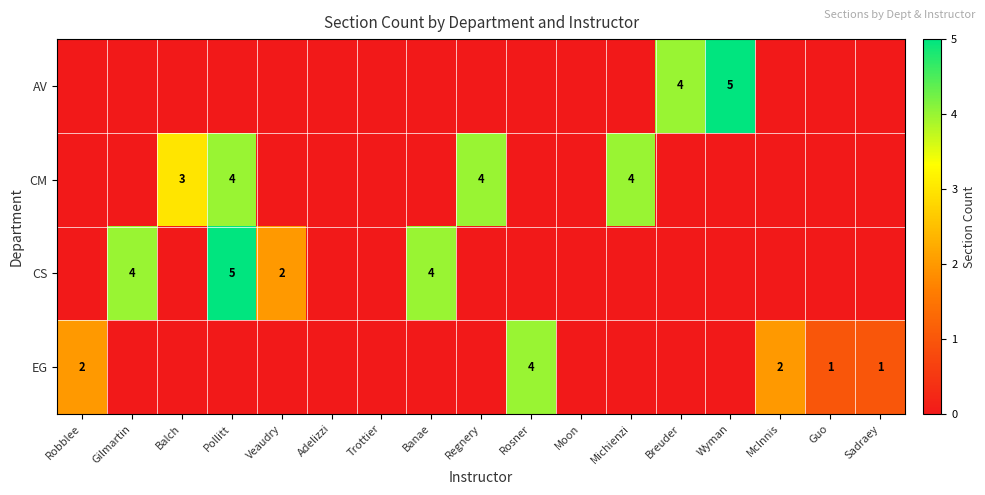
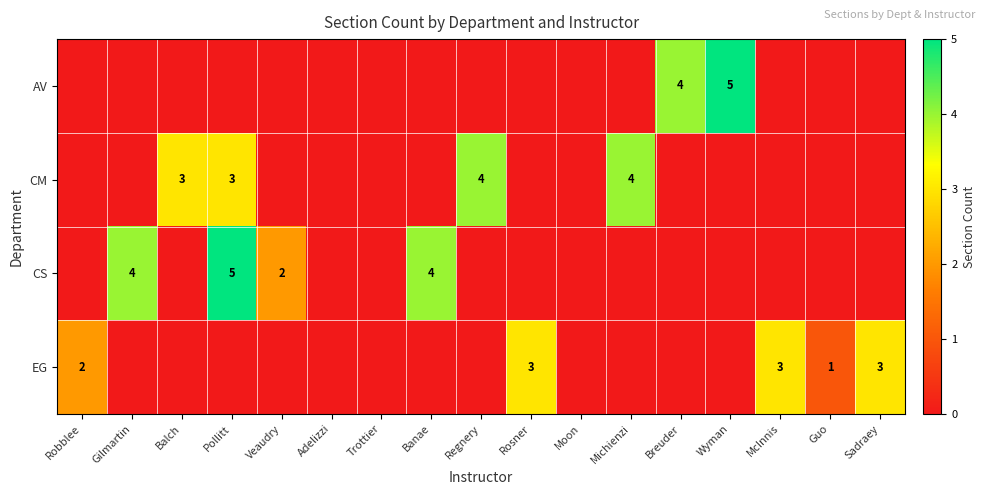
  {
    "AV": {
      "Breuder": 4,
      "Wyman": 5
    },
    "CM": {
      "Balch": 3,
-     "Pollitt": 4,
+     "Pollitt": 3,
      "Regnery": 4,
      "Michienzi": 4
    },
    "CS": {
      "Gilmartin": 4,
      "Pollitt": 5,
      "Veaudry": 2,
      "Banae": 4
    },
    "EG": {
      "Robblee": 2,
-     "Rosner": 4,
-     "McInnis": 2,
+     "Rosner": 3,
+     "McInnis": 3,
      "Guo": 1,
-     "Sadraey": 1
+     "Sadraey": 3
    }
  }
